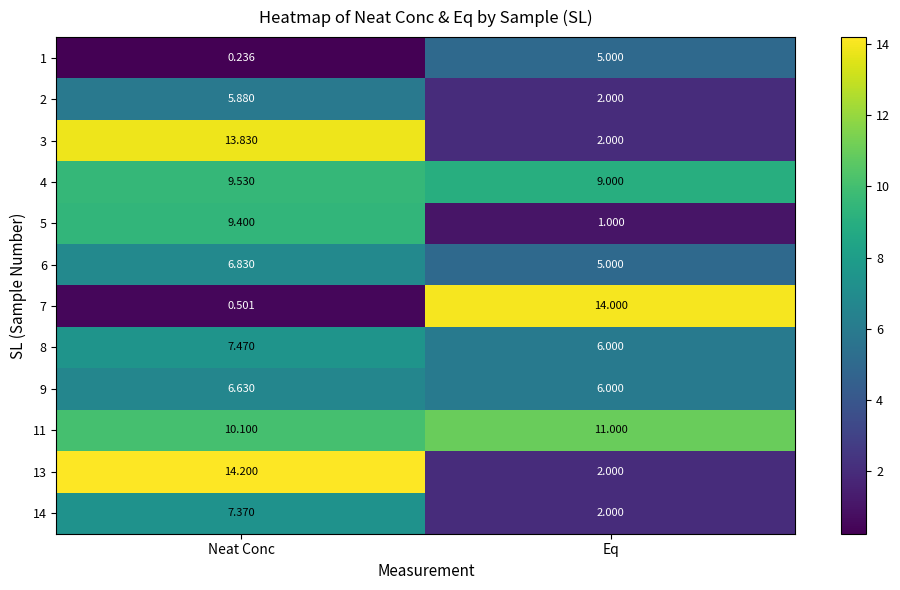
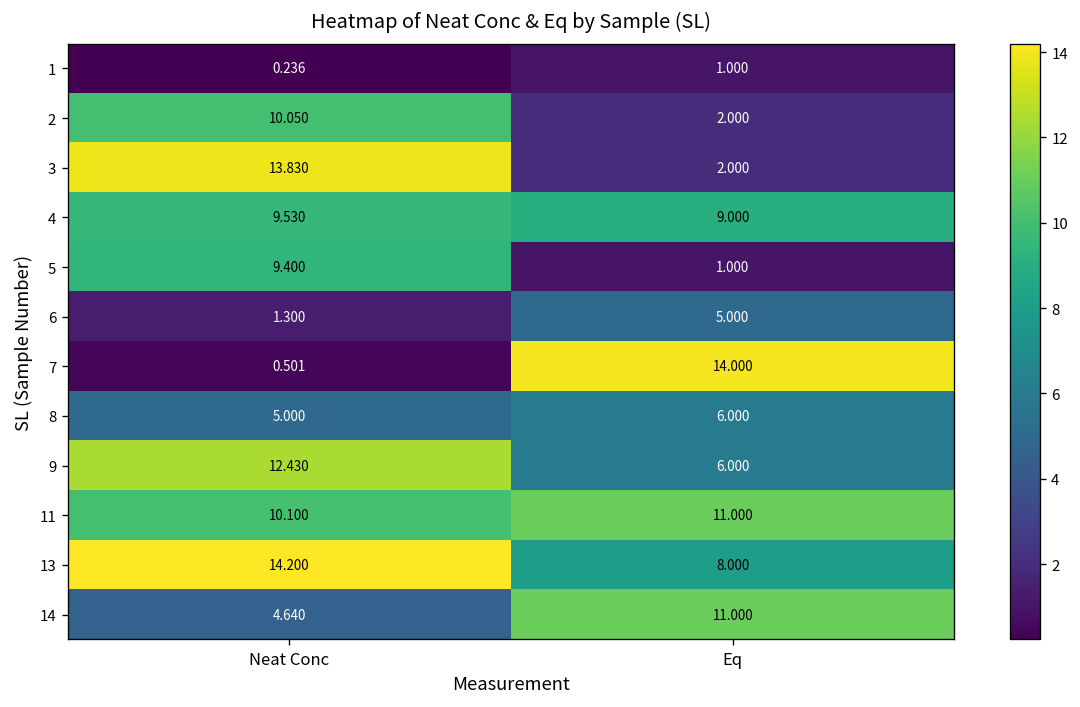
  {
    "1": {
      "Neat Conc": 0.236,
-     "Eq": 5.000
+     "Eq": 1.000
    },
    "2": {
-     "Neat Conc": 5.880,
+     "Neat Conc": 10.050,
      "Eq": 2.000
    },
    "3": {
      "Neat Conc": 13.830,
      "Eq": 2.000
    },
    "4": {
      "Neat Conc": 9.530,
      "Eq": 9.000
    },
    "5": {
      "Neat Conc": 9.400,
      "Eq": 1.000
    },
    "6": {
-     "Neat Conc": 6.830,
+     "Neat Conc": 1.300,
      "Eq": 5.000
    },
    "7": {
      "Neat Conc": 0.501,
      "Eq": 14.000
    },
    "8": {
-     "Neat Conc": 7.470,
+     "Neat Conc": 5.000,
      "Eq": 6.000
    },
    "9": {
-     "Neat Conc": 6.630,
+     "Neat Conc": 12.430,
      "Eq": 6.000
    },
    "11": {
      "Neat Conc": 10.100,
      "Eq": 11.000
    },
    "13": {
      "Neat Conc": 14.200,
-     "Eq": 2.000
+     "Eq": 8.000
    },
    "14": {
-     "Neat Conc": 7.370,
-     "Eq": 2.000
+     "Neat Conc": 4.640,
+     "Eq": 11.000
    }
  }
